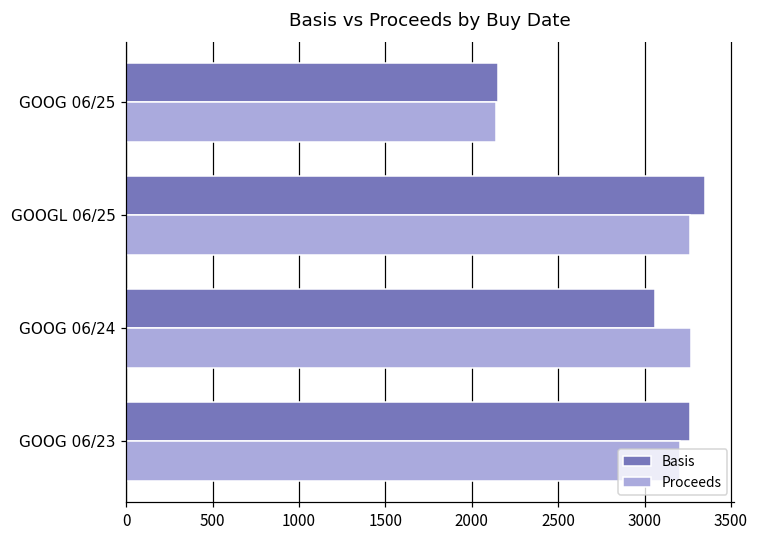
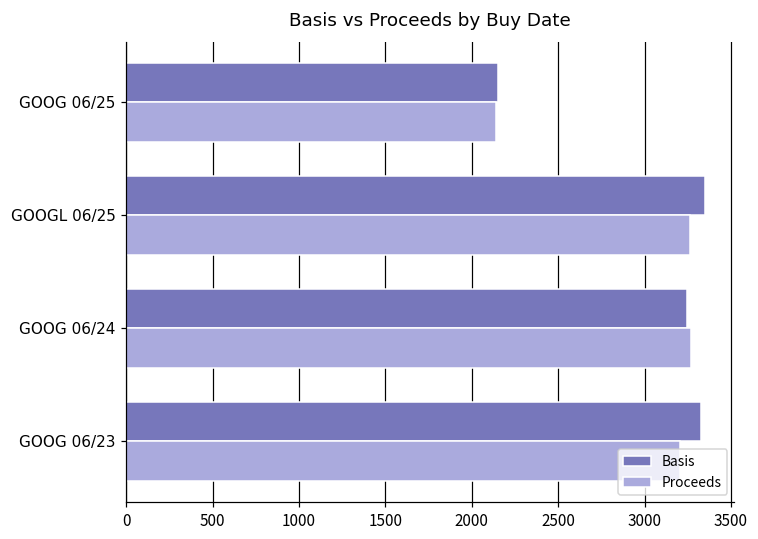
  {
    "Basis": {
      "GOOG 06/25": 2150,
      "GOOGL 06/25": 3350,
-     "GOOG 06/24": 3060,
-     "GOOG 06/23": 3270
+     "GOOG 06/24": 3250,
+     "GOOG 06/23": 3320
    },
    "Proceeds": {
      "GOOG 06/25": 2140,
      "GOOGL 06/25": 3260,
      "GOOG 06/24": 3270
    }
  }
